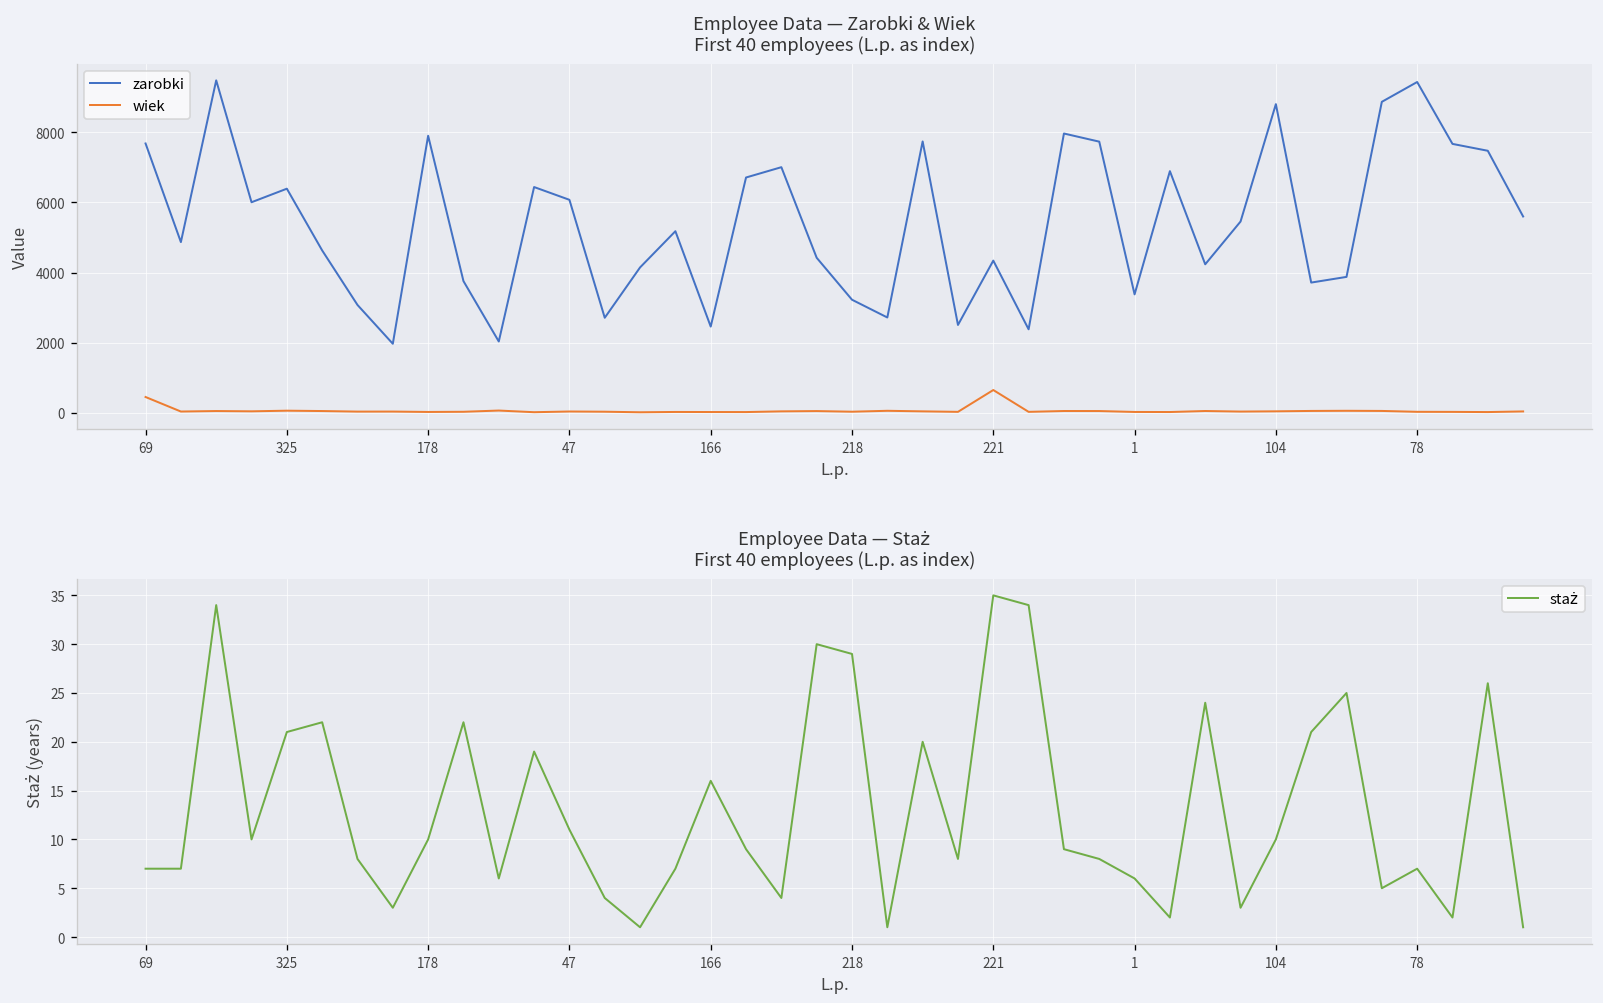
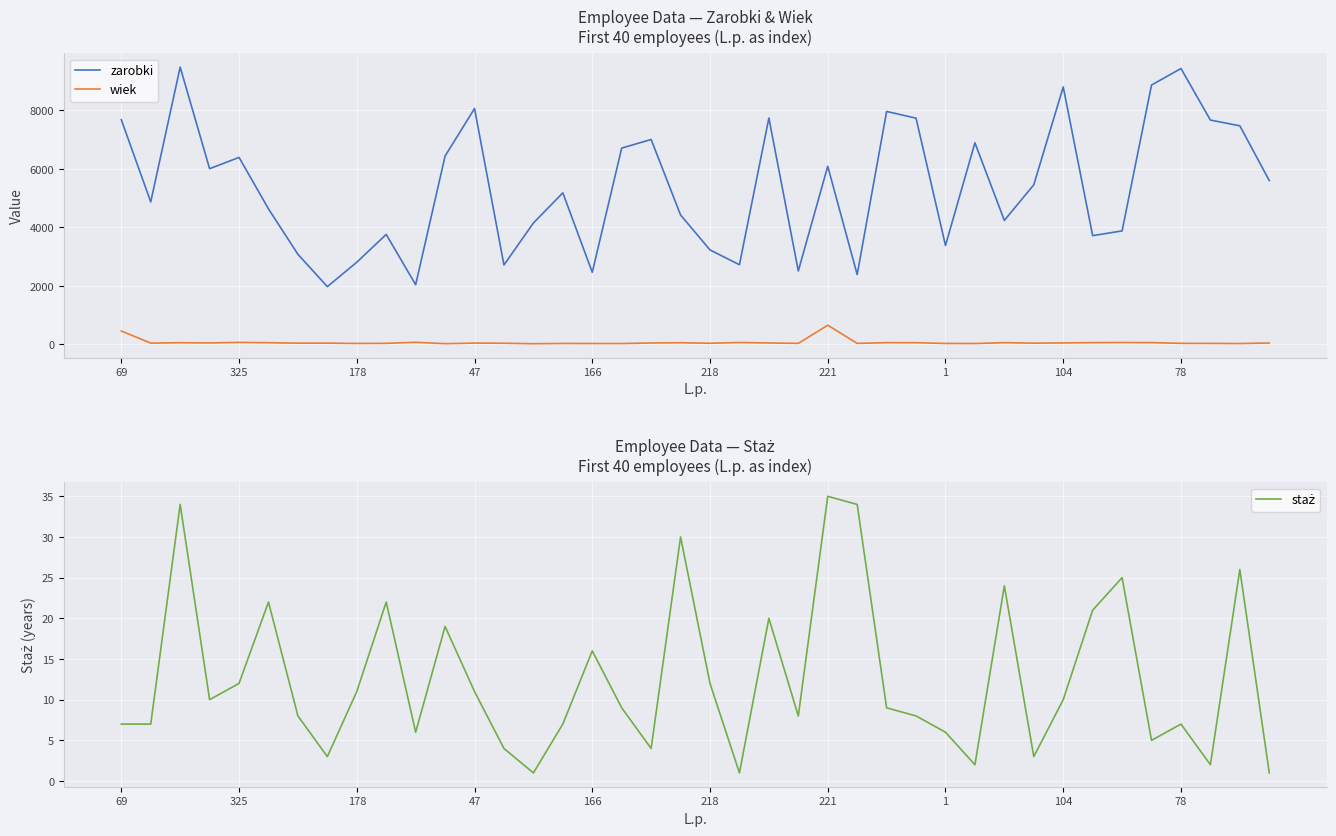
  {
    "Employee Data — Zarobki & Wiek First 40 employees (L.p. as index)": {
      "zarobki": {
        "69": 7700,
        "325": 6400,
-       "178": 7900,
-       "47": 6100,
+       "178": 2800,
+       "47": 8100,
        "166": 2500,
        "218": 3200,
-       "221": 4300,
+       "221": 6100,
        "104": 8800,
        "78": 9400
      },
      "wiek": {
        "69": 500,
        "325": 100,
        "178": 0,
        "47": 0,
        "166": 0,
        "218": 0,
        "221": 700,
        "104": 0,
        "78": 0
      }
    },
    "Employee Data — Staż First 40 employees (L.p. as index)": {
      "69": 7,
-     "325": 21,
-     "178": 10,
+     "325": 12,
+     "178": 11,
      "47": 11,
      "166": 16,
-     "218": 29,
+     "218": 12,
      "221": 35,
      "104": 10,
      "78": 7
    }
  }
